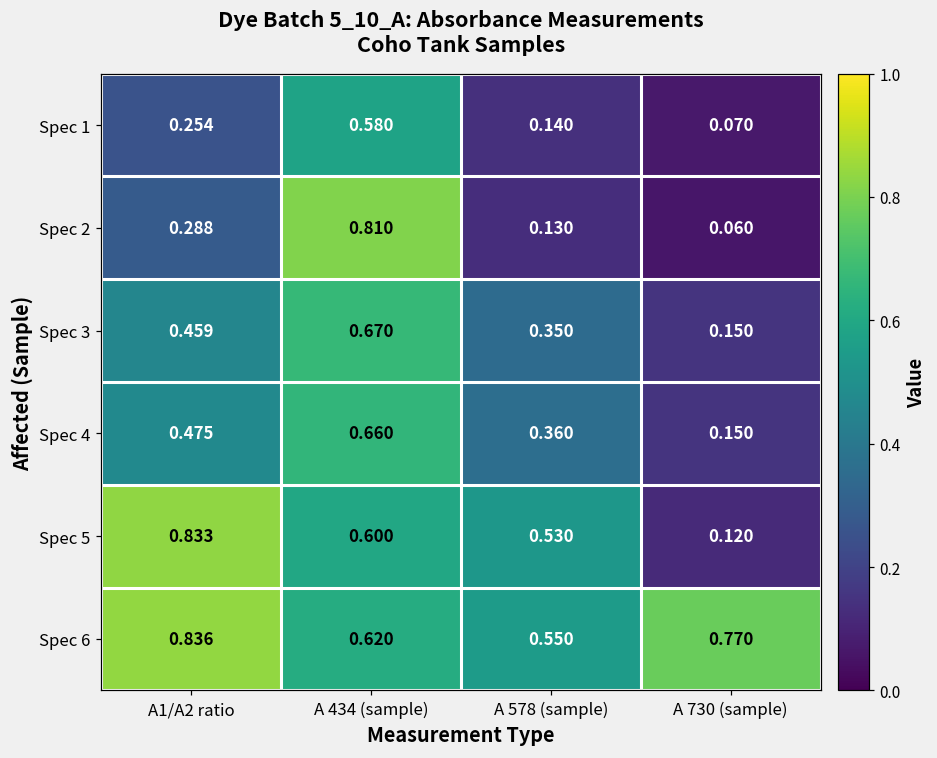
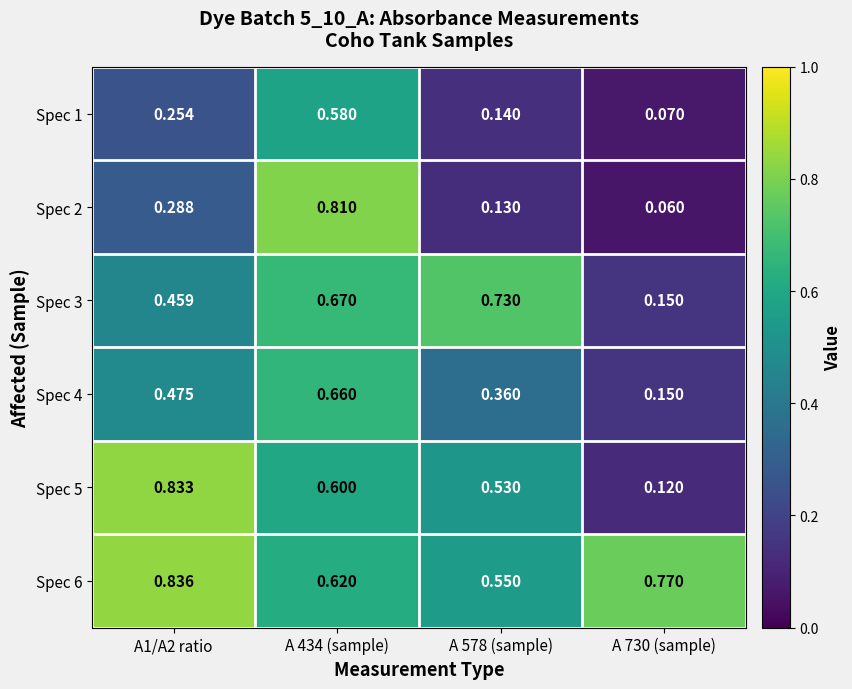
  {
    "Spec 1": {
      "A1/A2 ratio": 0.254,
      "A 434 (sample)": 0.580,
      "A 578 (sample)": 0.140,
      "A 730 (sample)": 0.070
    },
    "Spec 2": {
      "A1/A2 ratio": 0.288,
      "A 434 (sample)": 0.810,
      "A 578 (sample)": 0.130,
      "A 730 (sample)": 0.060
    },
    "Spec 3": {
      "A1/A2 ratio": 0.459,
      "A 434 (sample)": 0.670,
-     "A 578 (sample)": 0.350,
+     "A 578 (sample)": 0.730,
      "A 730 (sample)": 0.150
    },
    "Spec 4": {
      "A1/A2 ratio": 0.475,
      "A 434 (sample)": 0.660,
      "A 578 (sample)": 0.360,
      "A 730 (sample)": 0.150
    },
    "Spec 5": {
      "A1/A2 ratio": 0.833,
      "A 434 (sample)": 0.600,
      "A 578 (sample)": 0.530,
      "A 730 (sample)": 0.120
    },
    "Spec 6": {
      "A1/A2 ratio": 0.836,
      "A 434 (sample)": 0.620,
      "A 578 (sample)": 0.550,
      "A 730 (sample)": 0.770
    }
  }
